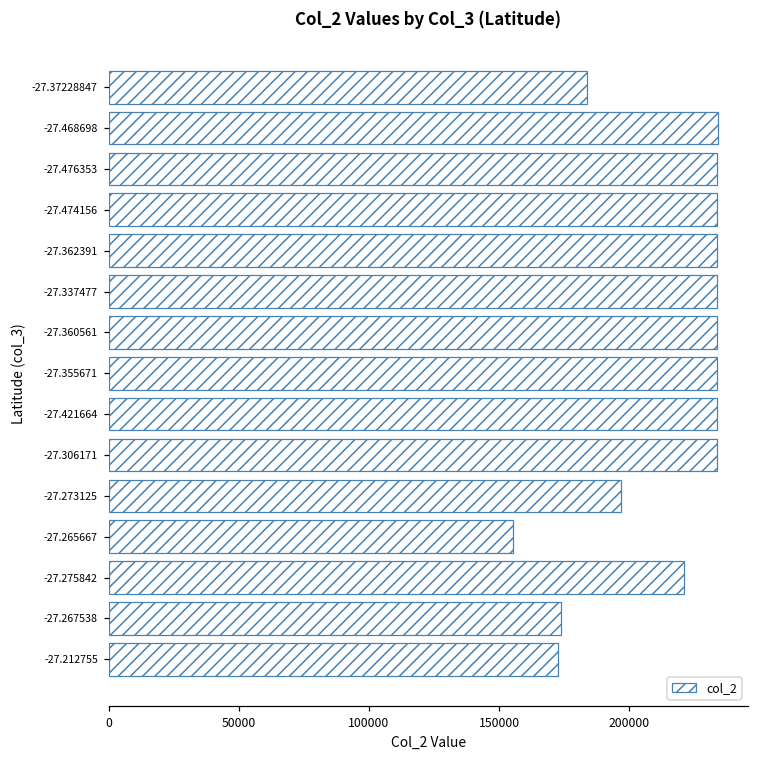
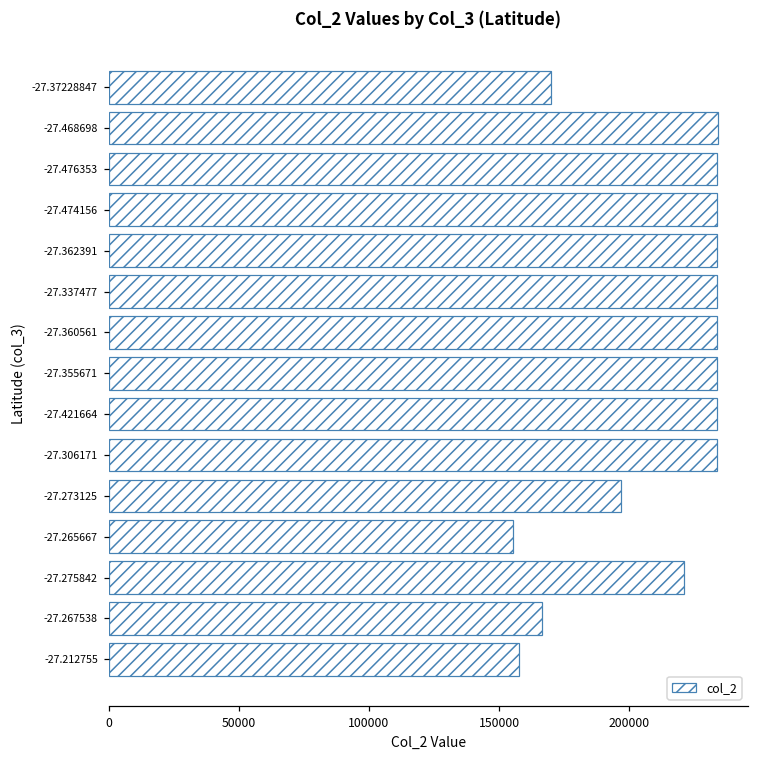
  {
-   "-27.37228847": 184000,
+   "-27.37228847": 170000,
    "-27.468698": 234000,
    "-27.476353": 234000,
    "-27.474156": 234000,
    "-27.362391": 234000,
    "-27.337477": 234000,
    "-27.360561": 234000,
    "-27.355671": 234000,
    "-27.421664": 234000,
    "-27.306171": 234000,
    "-27.273125": 197000,
    "-27.265667": 156000,
    "-27.275842": 221000,
-   "-27.267538": 174000,
-   "-27.212755": 173000
+   "-27.267538": 166000,
+   "-27.212755": 158000
  }
